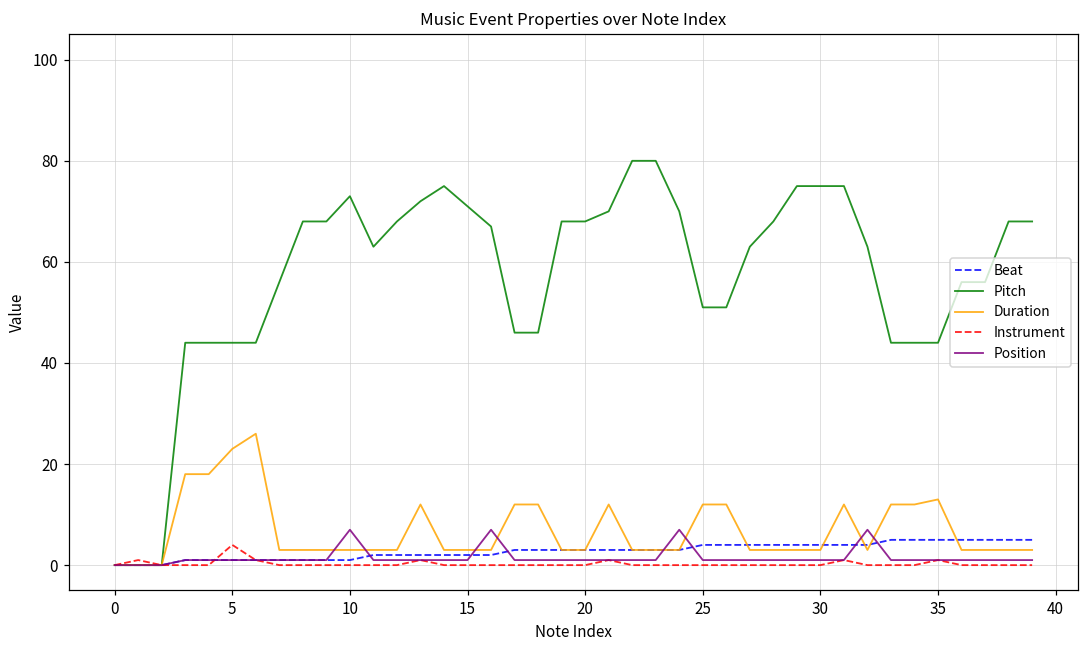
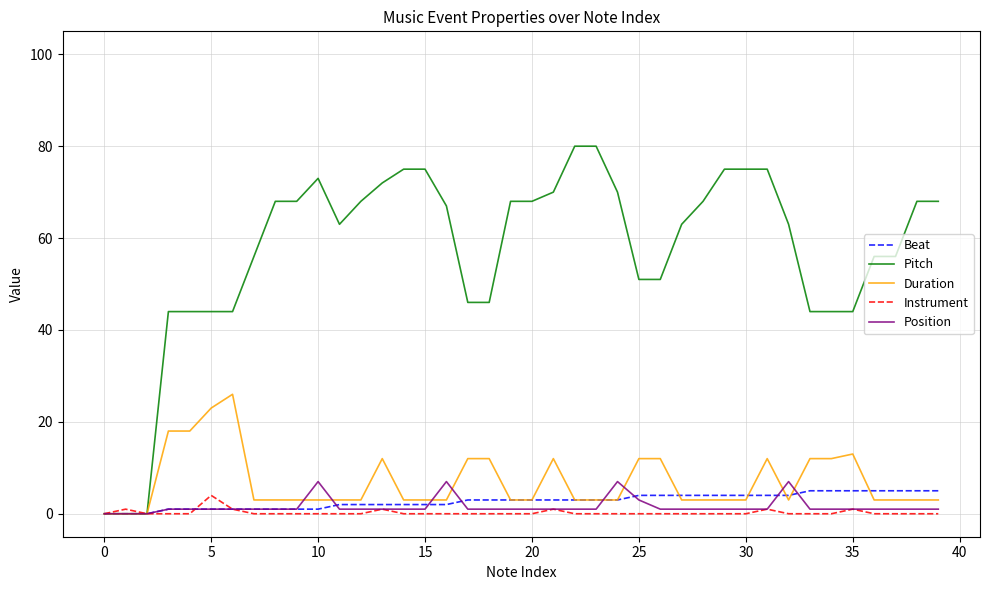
  {
    "Beat": {
      "10": 1,
      "15": 2,
      "25": 4,
      "30": 4,
      "35": 5
    },
    "Pitch": {
      "5": 44,
      "10": 73,
-     "15": 71,
+     "15": 75,
      "20": 68,
      "25": 51,
      "30": 75,
      "35": 44
    },
    "Duration": {
      "5": 23,
      "10": 3,
      "15": 3,
      "25": 12,
      "30": 3,
      "35": 13
    },
    "Instrument": {
      "5": 4,
      "10": 0,
      "15": 0,
      "20": 0,
      "25": 0,
      "30": 0
    },
    "Position": {
      "10": 7,
      "15": 1,
      "20": 1,
-     "25": 1,
+     "25": 3,
      "30": 1
    }
  }
